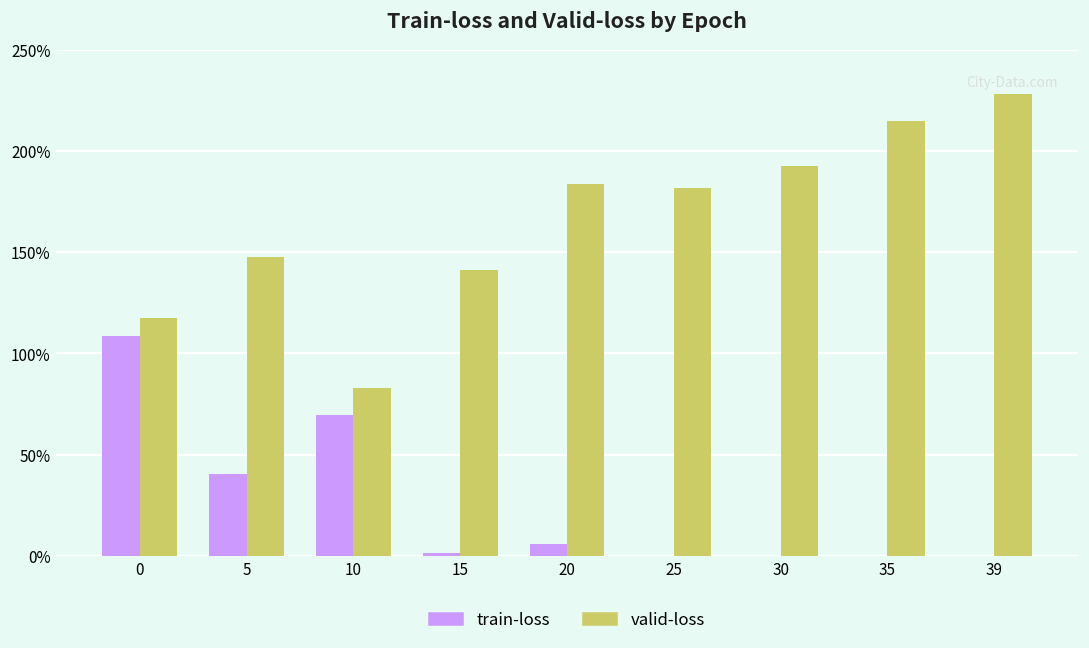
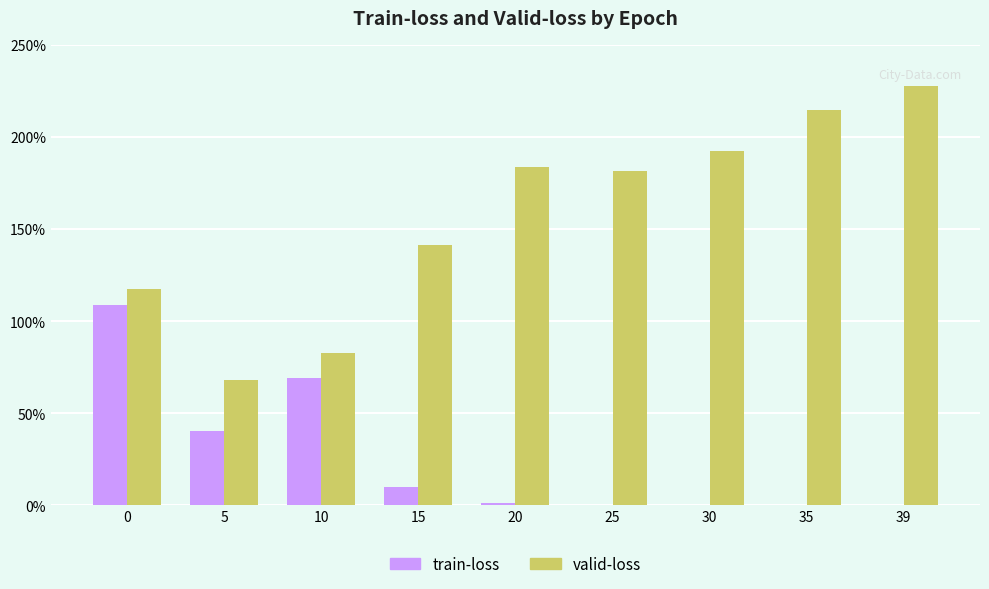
  {
    "train-loss": {
      "0": "109%",
      "5": "41%",
      "10": "69%",
-     "15": "2%",
-     "20": "6%"
+     "15": "10%",
+     "20": "1%"
    },
    "valid-loss": {
      "0": "118%",
-     "5": "148%",
+     "5": "68%",
      "10": "83%",
      "15": "141%",
      "20": "184%",
      "25": "182%",
      "30": "193%",
      "35": "215%",
      "39": "228%"
    }
  }
